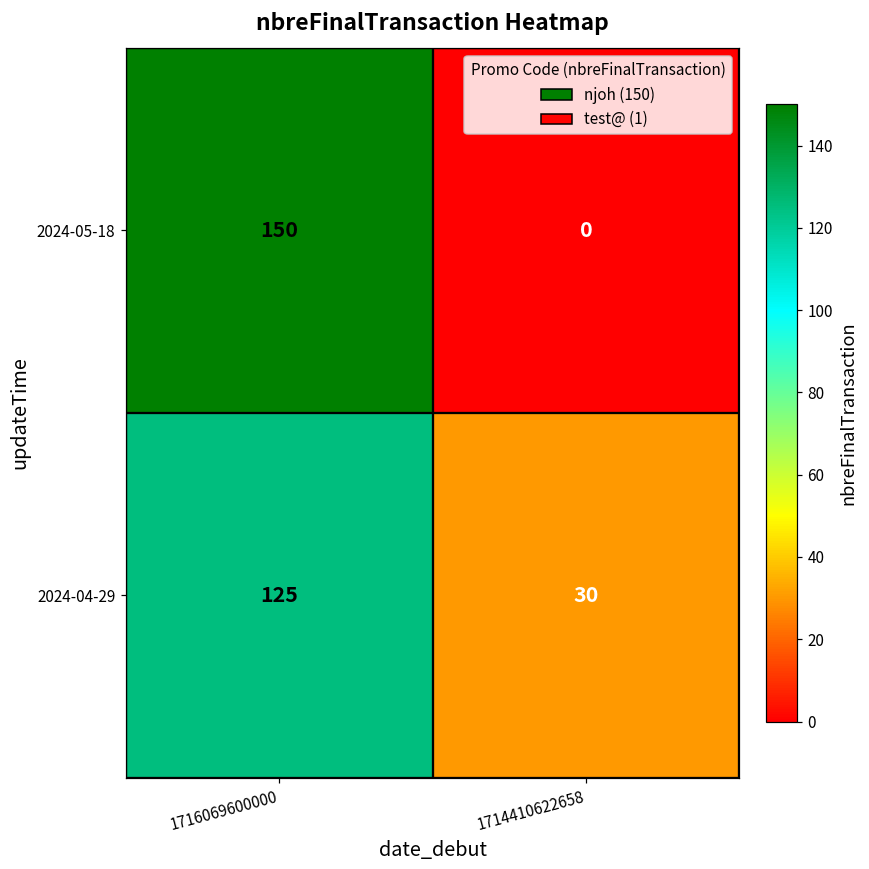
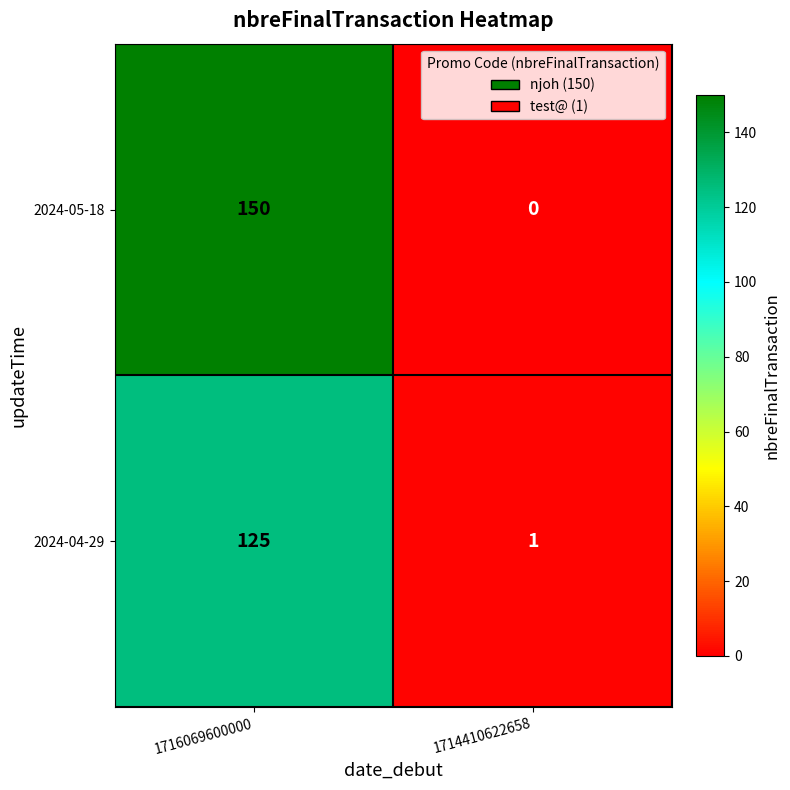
  {
    "2024-05-18": {
      "1716069600000": 150,
      "1714410622658": 0
    },
    "2024-04-29": {
      "1716069600000": 125,
-     "1714410622658": 30
+     "1714410622658": 1
    }
  }
